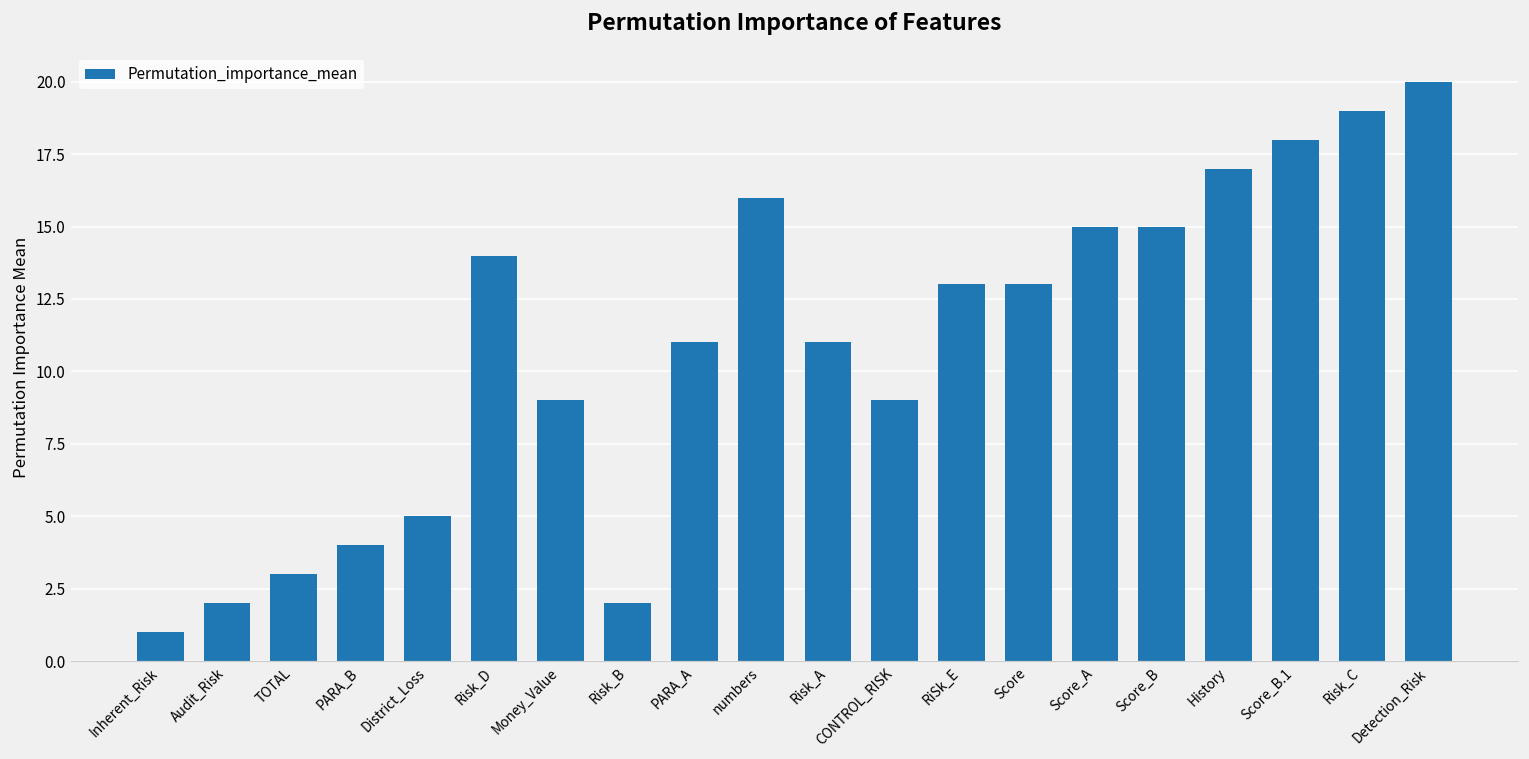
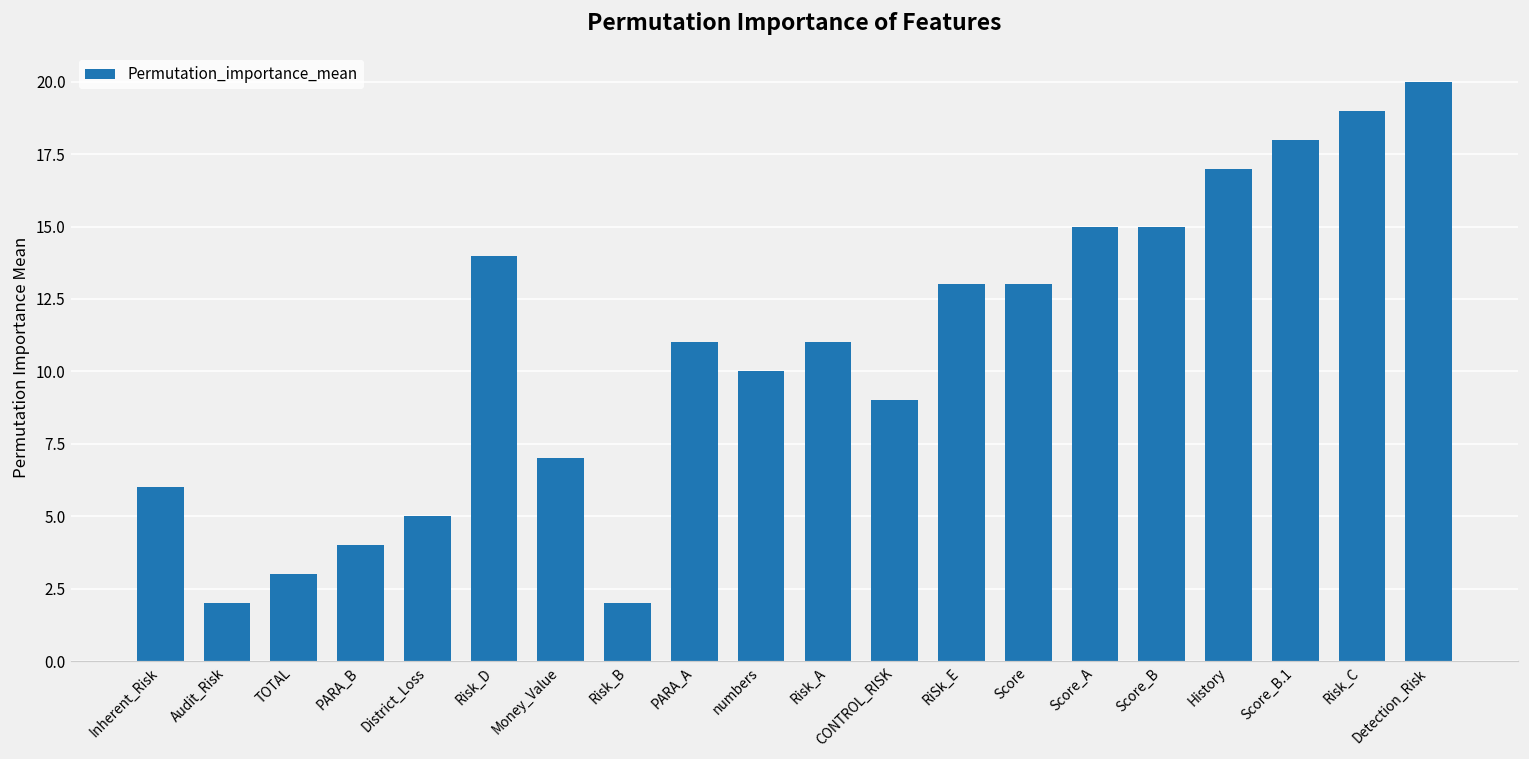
  {
-   "Inherent_Risk": 1,
+   "Inherent_Risk": 6,
    "Audit_Risk": 2,
    "TOTAL": 3,
    "PARA_B": 4,
    "District_Loss": 5,
    "Risk_D": 14,
-   "Money_Value": 9,
+   "Money_Value": 7,
    "Risk_B": 2,
    "PARA_A": 11,
-   "numbers": 16,
+   "numbers": 10,
    "Risk_A": 11,
    "CONTROL_RISK": 9,
    "RiSk_E": 13,
    "Score": 13,
    "Score_A": 15,
    "Score_B": 15,
    "History": 17,
    "Score_B.1": 18,
    "Risk_C": 19,
    "Detection_Risk": 20
  }
